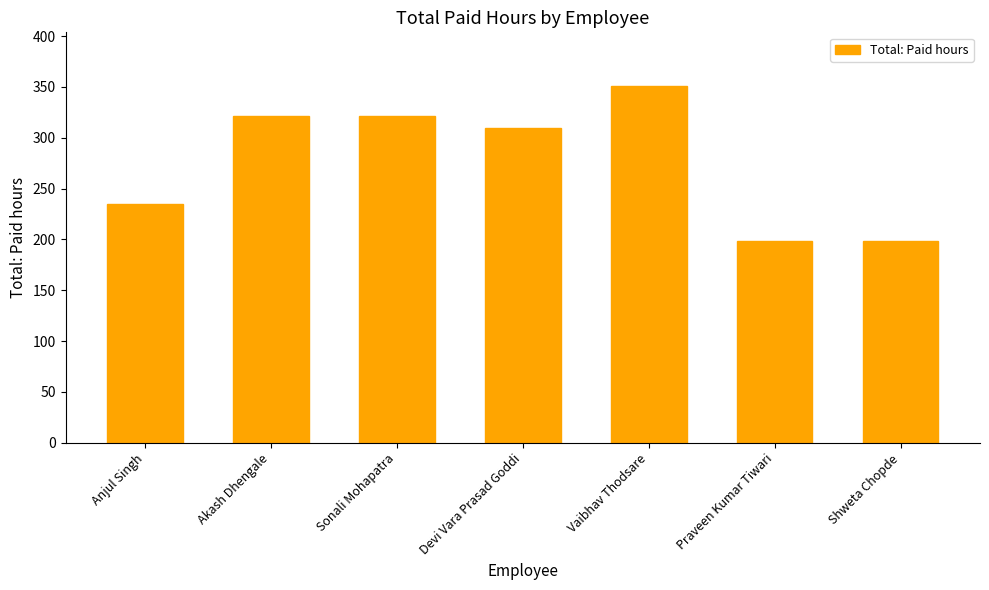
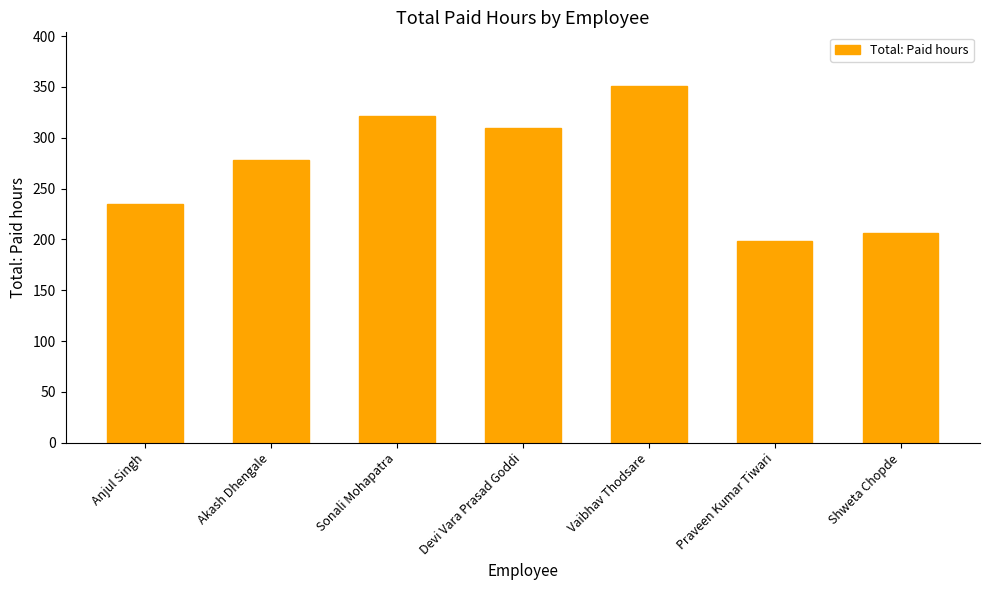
  {
    "Anjul Singh": 235,
-   "Akash Dhengale": 321,
+   "Akash Dhengale": 278,
    "Sonali Mohapatra": 321,
    "Devi Vara Prasad Goddi": 310,
    "Vaibhav Thodsare": 351,
    "Praveen Kumar Tiwari": 198,
-   "Shweta Chopde": 198
+   "Shweta Chopde": 206
  }
